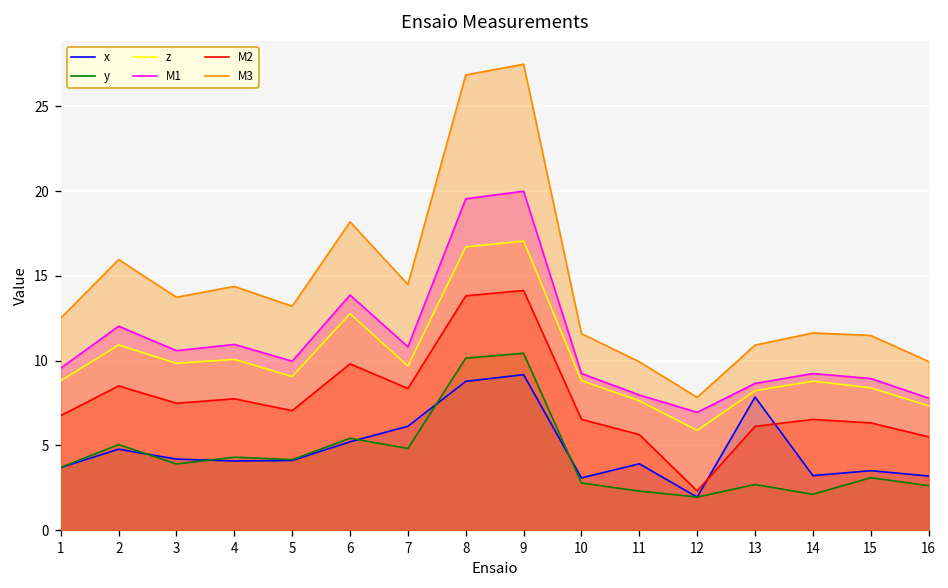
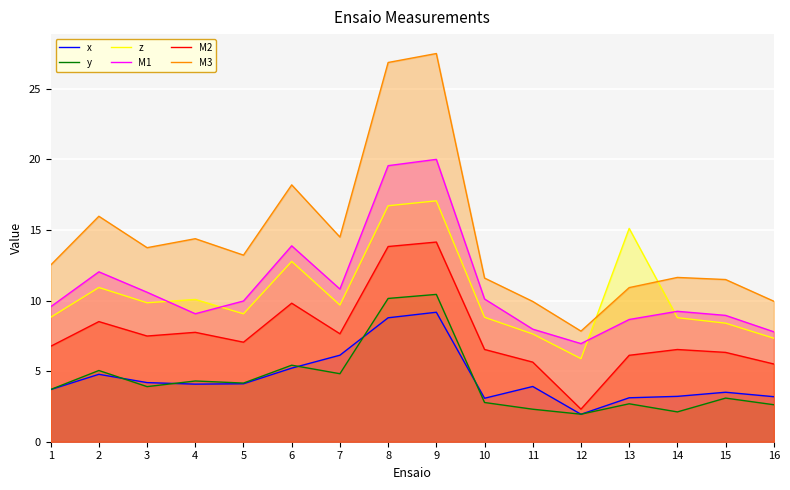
  {
    "x": {
      "2": 4.8,
      "3": 4.2,
      "4": 4.1,
      "6": 5.2,
      "7": 6.1,
      "8": 8.8,
      "9": 9.2,
      "10": 3.1,
      "11": 3.9,
-     "13": 7.9,
+     "13": 3.1,
      "14": 3.2,
      "15": 3.5,
      "16": 3.2
    },
    "y": {
      "2": 5.0,
      "3": 3.9,
      "4": 4.3,
      "6": 5.4,
      "7": 4.8,
      "8": 10.1,
      "9": 10.4,
      "10": 2.8,
      "11": 2.3,
      "13": 2.7,
      "14": 2.1,
      "15": 3.1,
      "16": 2.6
    },
    "z": {
      "1": 8.8,
      "2": 10.9,
      "3": 9.8,
      "4": 10.1,
      "5": 9.1,
      "6": 12.8,
      "7": 9.7,
      "8": 16.7,
      "9": 17.1,
      "10": 8.8,
      "11": 7.6,
      "12": 5.9,
-     "13": 8.2,
+     "13": 15.1,
      "14": 8.8,
      "15": 8.4,
      "16": 7.3
    },
    "M1": {
      "1": 9.6,
      "2": 12.0,
      "3": 10.6,
-     "4": 11.0,
+     "4": 9.1,
      "5": 10.0,
      "6": 13.9,
      "7": 10.8,
      "8": 19.5,
      "9": 20.0,
-     "10": 9.2,
+     "10": 10.1,
      "11": 8.0,
      "12": 6.9,
      "13": 8.7,
      "14": 9.2,
      "15": 8.9,
      "16": 7.8
    },
    "M2": {
      "1": 6.8,
      "2": 8.5,
      "3": 7.5,
      "4": 7.7,
      "5": 7.0,
      "6": 9.8,
-     "7": 8.4,
+     "7": 7.6,
      "8": 13.8,
      "9": 14.1,
      "10": 6.5,
      "11": 5.6,
      "12": 2.3,
      "13": 6.1,
      "14": 6.5,
      "15": 6.3,
      "16": 5.5
    },
    "M3": {
      "1": 12.5,
      "2": 16.0,
      "3": 13.7,
      "4": 14.4,
      "5": 13.2,
      "6": 18.2,
      "7": 14.5,
      "8": 26.9,
      "9": 27.5,
      "10": 11.6,
      "11": 9.9,
      "12": 7.8,
      "13": 10.9,
      "14": 11.6,
      "15": 11.5,
      "16": 9.9
    }
  }
